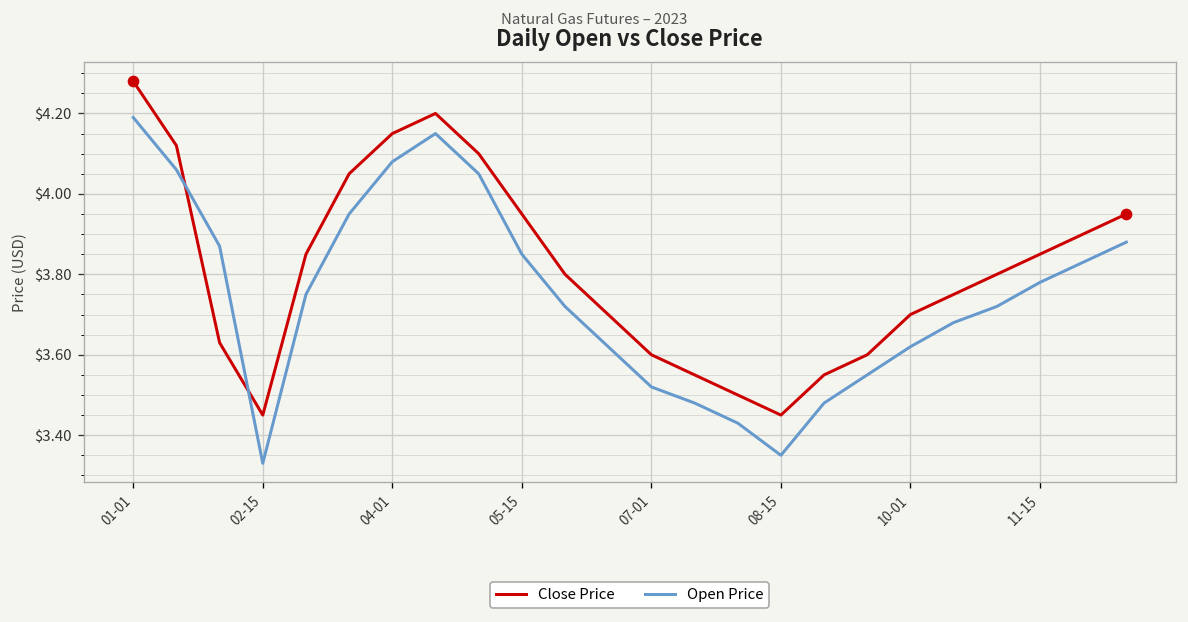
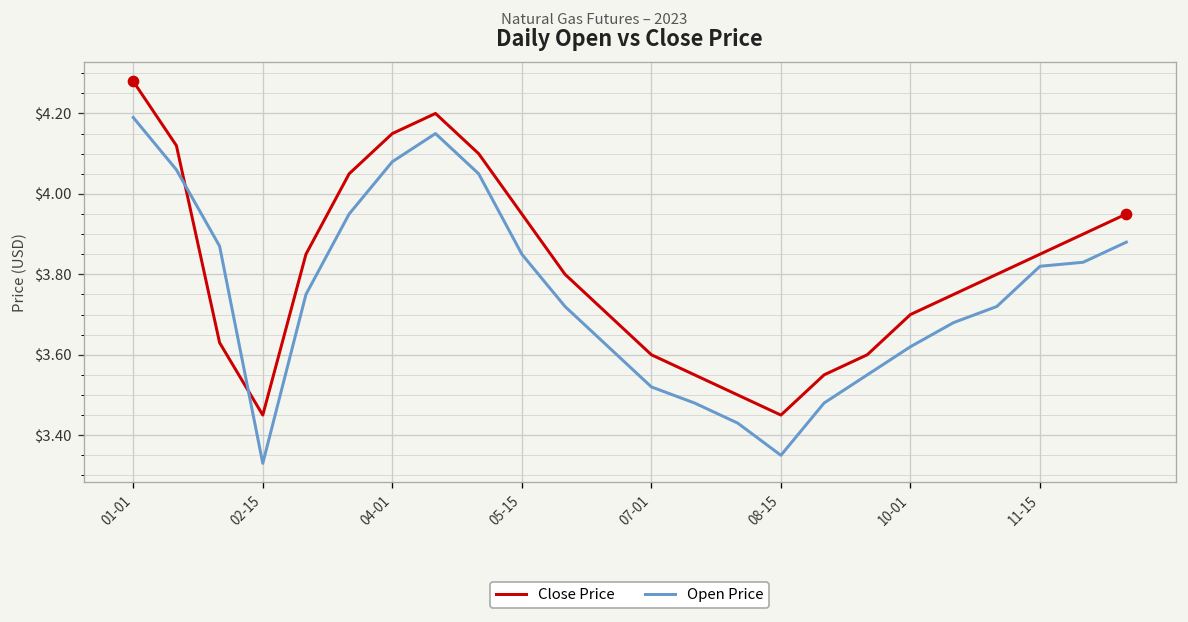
  {
    "Open Price": {
      "01-01": "$4.19",
      "02-15": "$3.33",
      "04-01": "$4.08",
      "05-15": "$3.85",
      "07-01": "$3.52",
      "08-15": "$3.35",
      "10-01": "$3.62",
-     "11-15": "$3.78"
+     "11-15": "$3.82"
    }
  }
